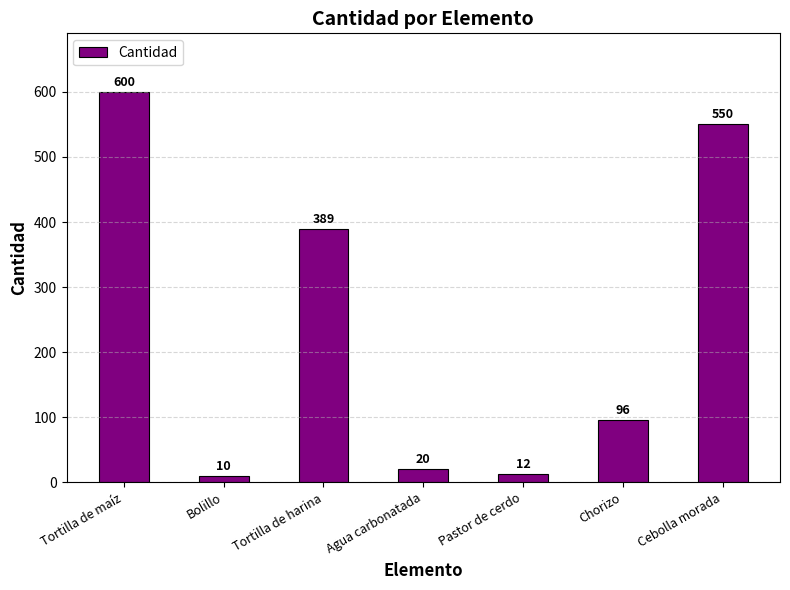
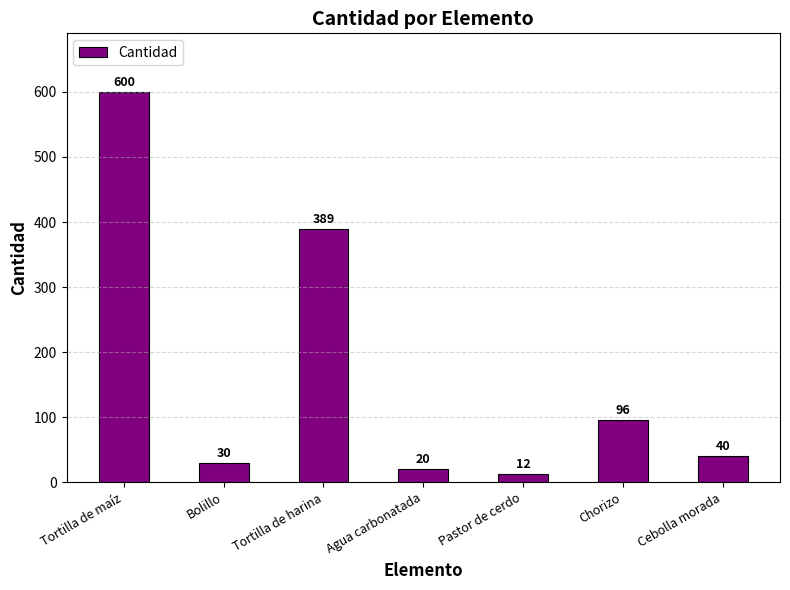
  {
    "Tortilla de maíz": 600,
-   "Bolillo": 10,
+   "Bolillo": 30,
    "Tortilla de harina": 389,
    "Agua carbonatada": 20,
    "Pastor de cerdo": 12,
    "Chorizo": 96,
-   "Cebolla morada": 550
+   "Cebolla morada": 40
  }
